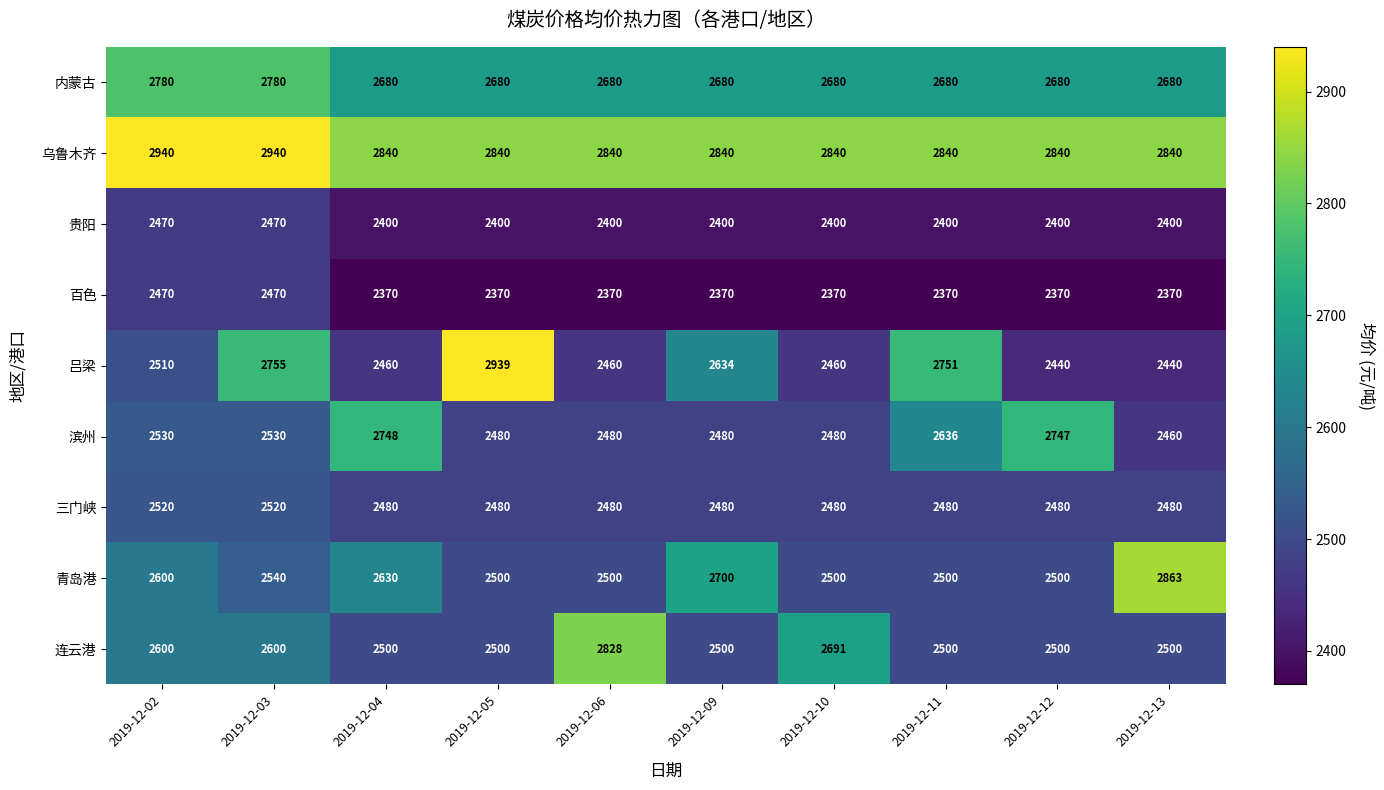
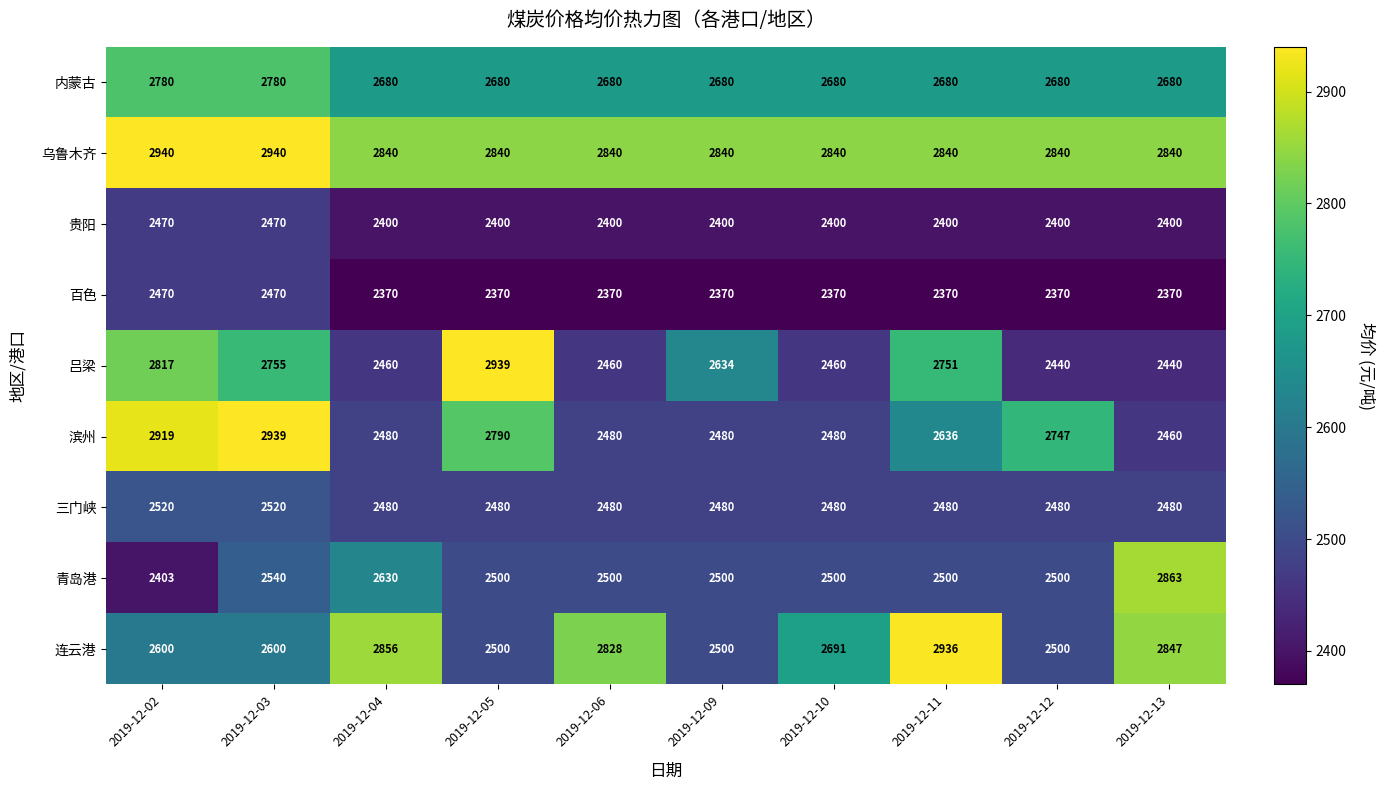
  {
    "内蒙古": {
      "2019-12-02": 2780,
      "2019-12-03": 2780,
      "2019-12-04": 2680,
      "2019-12-05": 2680,
      "2019-12-06": 2680,
      "2019-12-09": 2680,
      "2019-12-10": 2680,
      "2019-12-11": 2680,
      "2019-12-12": 2680,
      "2019-12-13": 2680
    },
    "乌鲁木齐": {
      "2019-12-02": 2940,
      "2019-12-03": 2940,
      "2019-12-04": 2840,
      "2019-12-05": 2840,
      "2019-12-06": 2840,
      "2019-12-09": 2840,
      "2019-12-10": 2840,
      "2019-12-11": 2840,
      "2019-12-12": 2840,
      "2019-12-13": 2840
    },
    "贵阳": {
      "2019-12-02": 2470,
      "2019-12-03": 2470,
      "2019-12-04": 2400,
      "2019-12-05": 2400,
      "2019-12-06": 2400,
      "2019-12-09": 2400,
      "2019-12-10": 2400,
      "2019-12-11": 2400,
      "2019-12-12": 2400,
      "2019-12-13": 2400
    },
    "百色": {
      "2019-12-02": 2470,
      "2019-12-03": 2470,
      "2019-12-04": 2370,
      "2019-12-05": 2370,
      "2019-12-06": 2370,
      "2019-12-09": 2370,
      "2019-12-10": 2370,
      "2019-12-11": 2370,
      "2019-12-12": 2370,
      "2019-12-13": 2370
    },
    "吕梁": {
-     "2019-12-02": 2510,
+     "2019-12-02": 2817,
      "2019-12-03": 2755,
      "2019-12-04": 2460,
      "2019-12-05": 2939,
      "2019-12-06": 2460,
      "2019-12-09": 2634,
      "2019-12-10": 2460,
      "2019-12-11": 2751,
      "2019-12-12": 2440,
      "2019-12-13": 2440
    },
    "滨州": {
-     "2019-12-02": 2530,
-     "2019-12-03": 2530,
-     "2019-12-04": 2748,
-     "2019-12-05": 2480,
+     "2019-12-02": 2919,
+     "2019-12-03": 2939,
+     "2019-12-04": 2480,
+     "2019-12-05": 2790,
      "2019-12-06": 2480,
      "2019-12-09": 2480,
      "2019-12-10": 2480,
      "2019-12-11": 2636,
      "2019-12-12": 2747,
      "2019-12-13": 2460
    },
    "三门峡": {
      "2019-12-02": 2520,
      "2019-12-03": 2520,
      "2019-12-04": 2480,
      "2019-12-05": 2480,
      "2019-12-06": 2480,
      "2019-12-09": 2480,
      "2019-12-10": 2480,
      "2019-12-11": 2480,
      "2019-12-12": 2480,
      "2019-12-13": 2480
    },
    "青岛港": {
-     "2019-12-02": 2600,
+     "2019-12-02": 2403,
      "2019-12-03": 2540,
      "2019-12-04": 2630,
      "2019-12-05": 2500,
      "2019-12-06": 2500,
-     "2019-12-09": 2700,
+     "2019-12-09": 2500,
      "2019-12-10": 2500,
      "2019-12-11": 2500,
      "2019-12-12": 2500,
      "2019-12-13": 2863
    },
    "连云港": {
      "2019-12-02": 2600,
      "2019-12-03": 2600,
-     "2019-12-04": 2500,
+     "2019-12-04": 2856,
      "2019-12-05": 2500,
      "2019-12-06": 2828,
      "2019-12-09": 2500,
      "2019-12-10": 2691,
-     "2019-12-11": 2500,
+     "2019-12-11": 2936,
      "2019-12-12": 2500,
-     "2019-12-13": 2500
+     "2019-12-13": 2847
    }
  }
